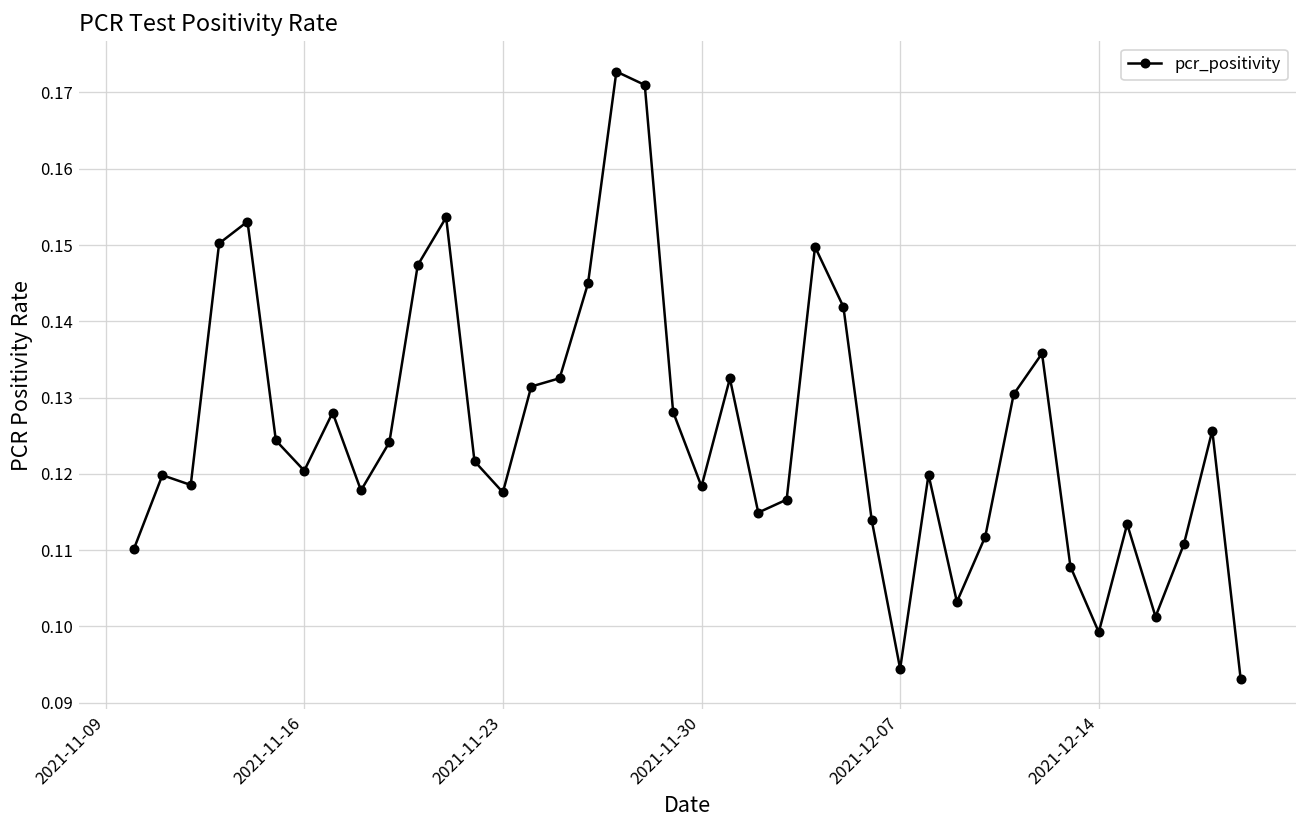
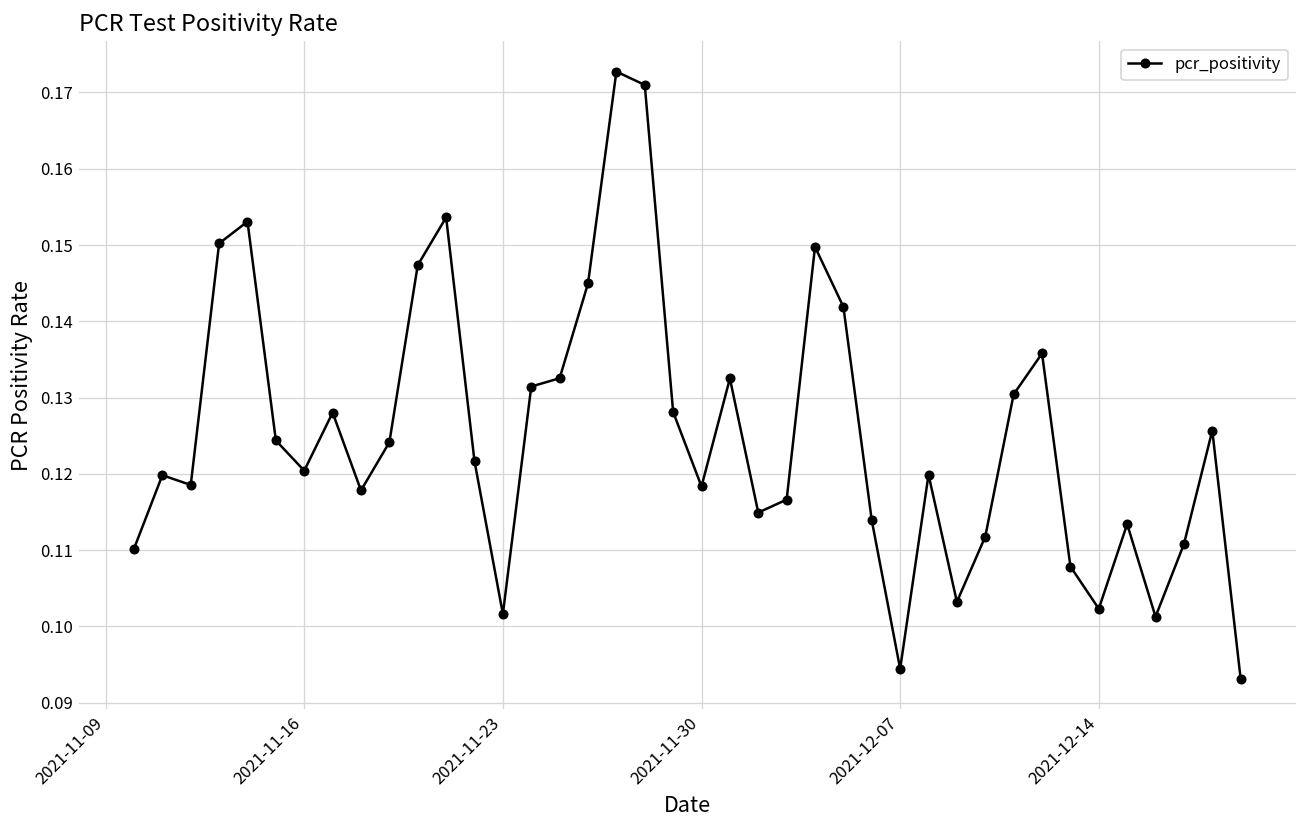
  {
    "2021-11-16": 0.120,
-   "2021-11-23": 0.118,
+   "2021-11-23": 0.102,
    "2021-11-30": 0.118,
    "2021-12-07": 0.094,
-   "2021-12-14": 0.099
+   "2021-12-14": 0.102
  }
